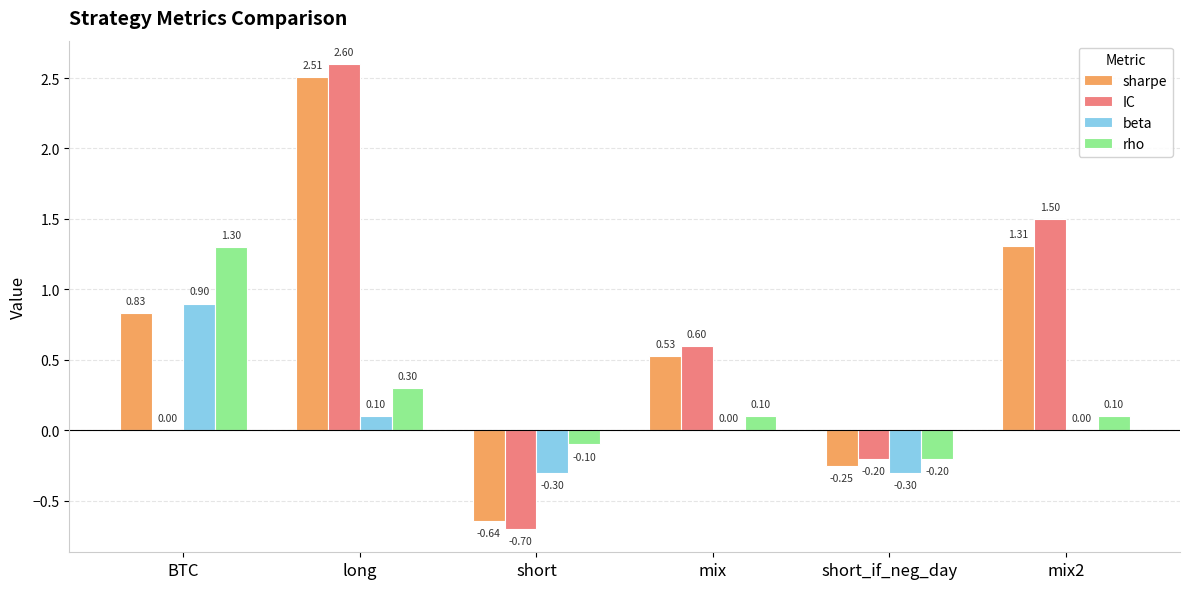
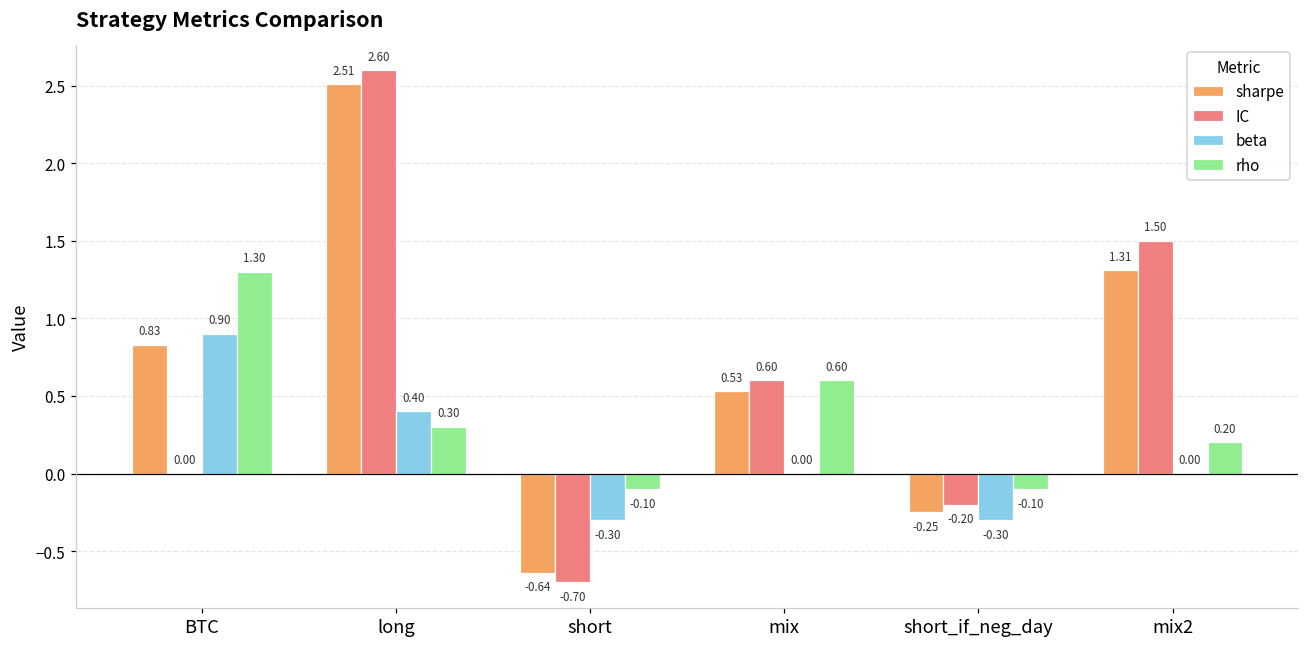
  {
    "beta": {
      "BTC": 0.90,
-     "long": 0.10,
+     "long": 0.40,
      "short": -0.30,
      "mix": 0.00,
      "short_if_neg_day": -0.30,
      "mix2": 0.00
    },
    "rho": {
      "BTC": 1.30,
      "long": 0.30,
      "short": -0.10,
-     "mix": 0.10,
-     "short_if_neg_day": -0.20,
-     "mix2": 0.10
+     "mix": 0.60,
+     "short_if_neg_day": -0.10,
+     "mix2": 0.20
    }
  }
